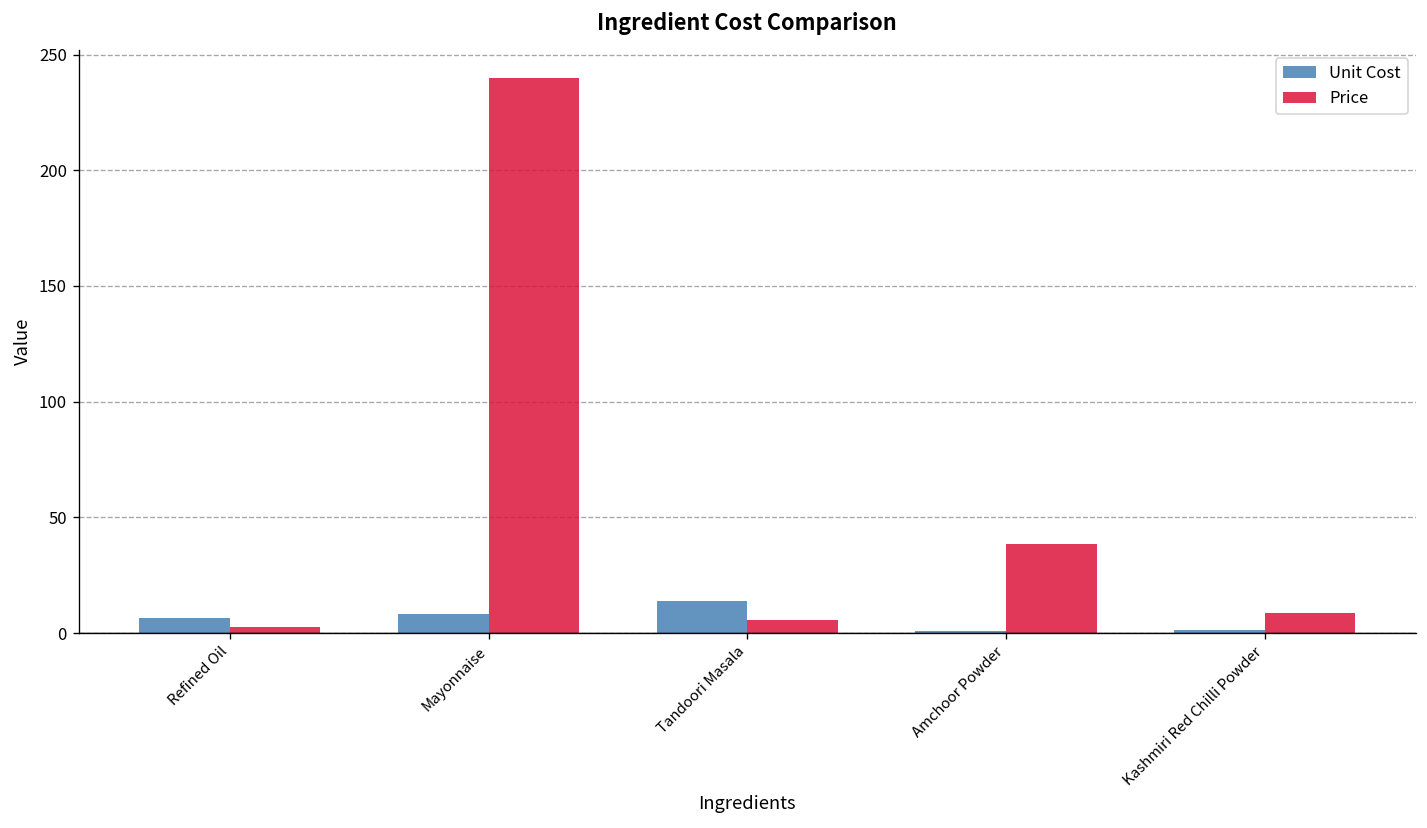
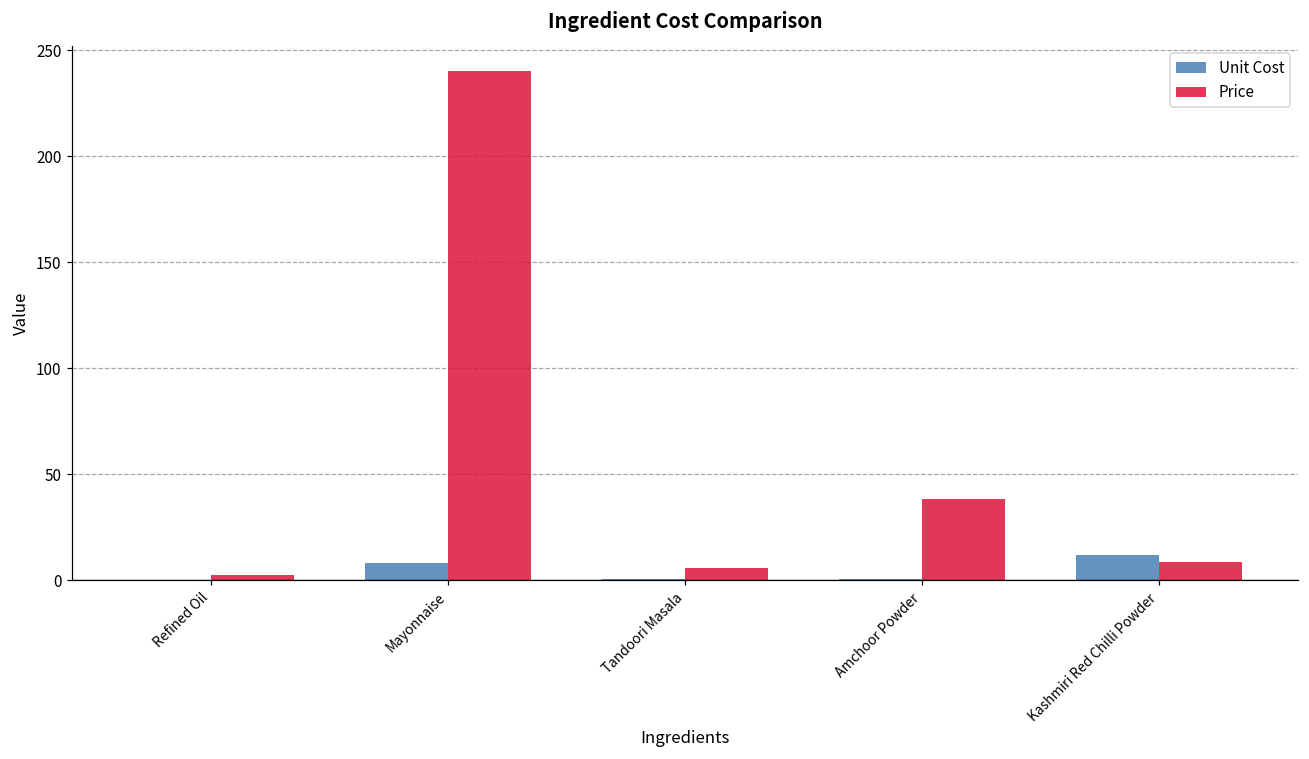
  {
    "Unit Cost": {
-     "Refined Oil": 7,
+     "Refined Oil": 0,
      "Mayonnaise": 8,
-     "Tandoori Masala": 14,
-     "Kashmiri Red Chilli Powder": 1
+     "Tandoori Masala": 1,
+     "Kashmiri Red Chilli Powder": 12
    },
    "Price": {
      "Refined Oil": 2,
      "Mayonnaise": 240,
      "Tandoori Masala": 6,
      "Amchoor Powder": 38,
      "Kashmiri Red Chilli Powder": 9
    }
  }
